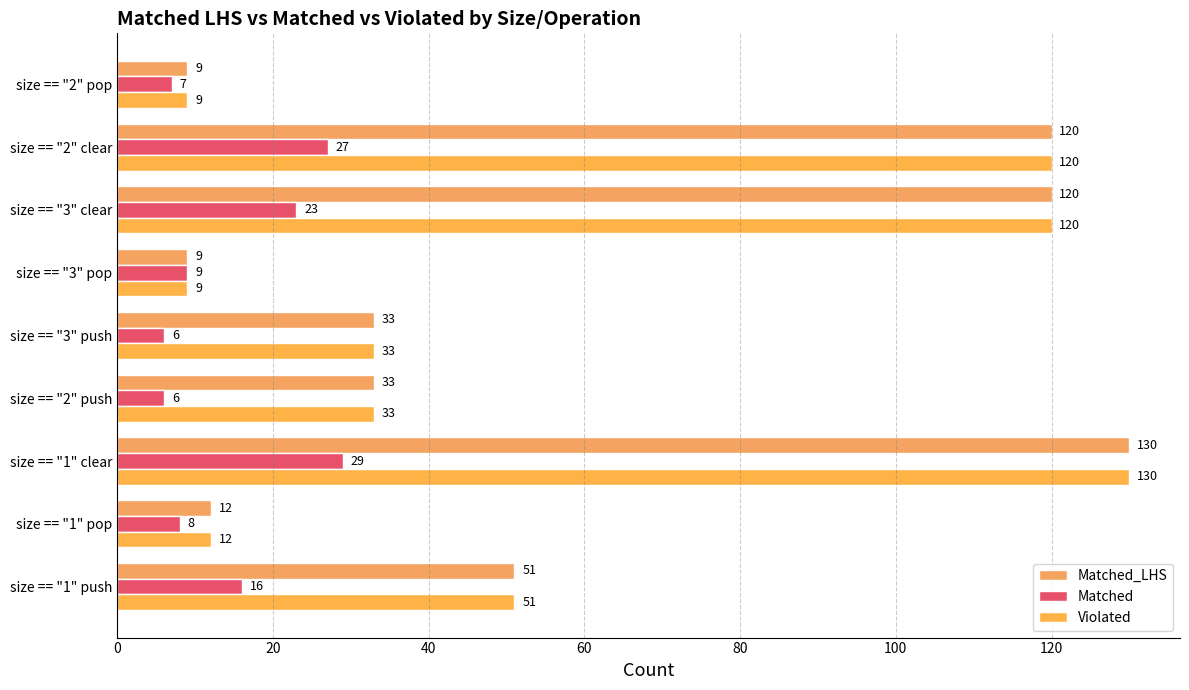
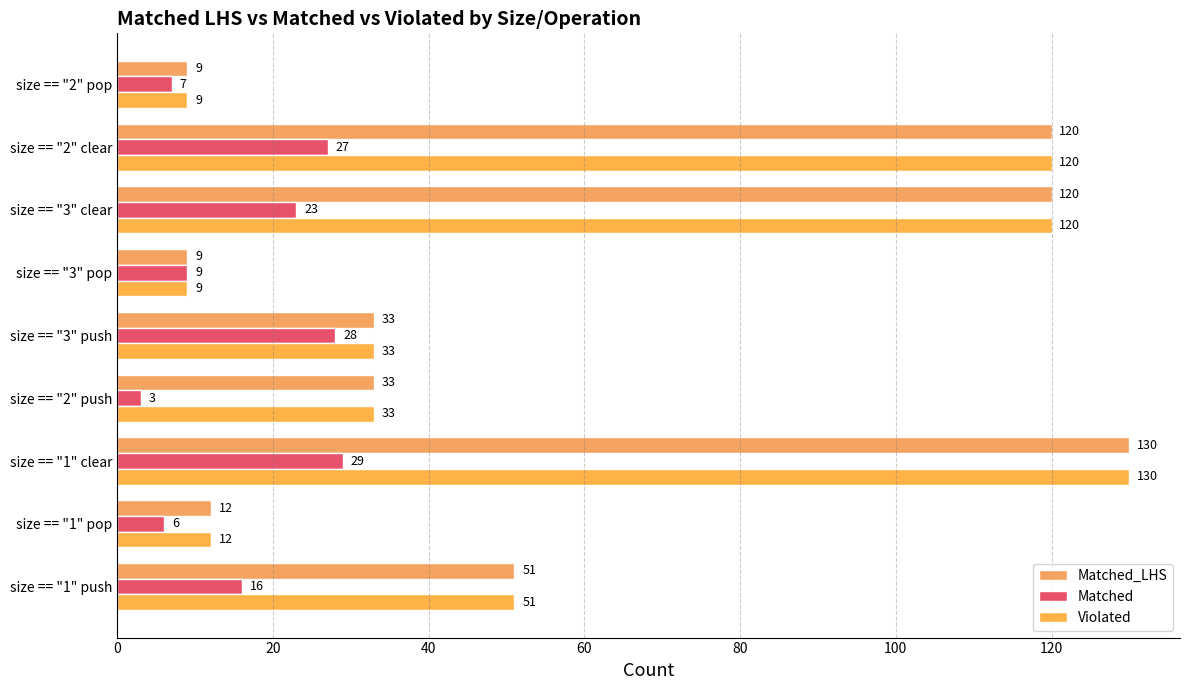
  {
    "Matched": {
      "size == \"2\" pop": 7,
      "size == \"2\" clear": 27,
      "size == \"3\" clear": 23,
      "size == \"3\" pop": 9,
-     "size == \"3\" push": 6,
-     "size == \"2\" push": 6,
+     "size == \"3\" push": 28,
+     "size == \"2\" push": 3,
      "size == \"1\" clear": 29,
-     "size == \"1\" pop": 8,
+     "size == \"1\" pop": 6,
      "size == \"1\" push": 16
    }
  }
